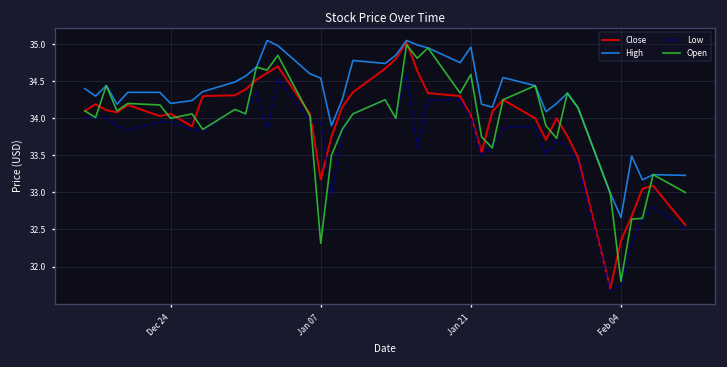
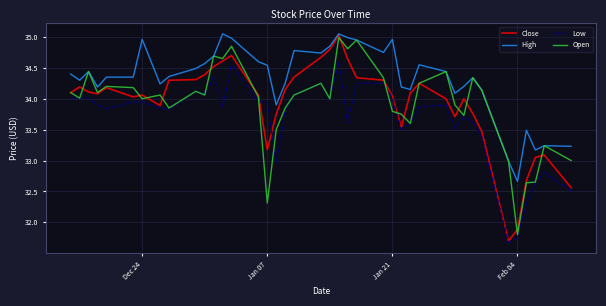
  {
    "Close": {
      "Dec 24": 34.1,
      "Jan 07": 33.2,
-     "Feb 04": 32.3
+     "Feb 04": 31.9
    },
    "High": {
-     "Dec 24": 34.2,
+     "Dec 24": 35.0,
      "Jan 07": 34.5,
      "Jan 21": 35.0,
      "Feb 04": 32.7
    },
    "Low": {
      "Dec 24": 34.0,
      "Jan 07": 34.0,
      "Feb 04": 31.8
    },
    "Open": {
      "Dec 24": 34.0,
      "Jan 07": 32.3,
-     "Jan 21": 34.6,
+     "Jan 21": 33.8,
      "Feb 04": 31.8
    }
  }
